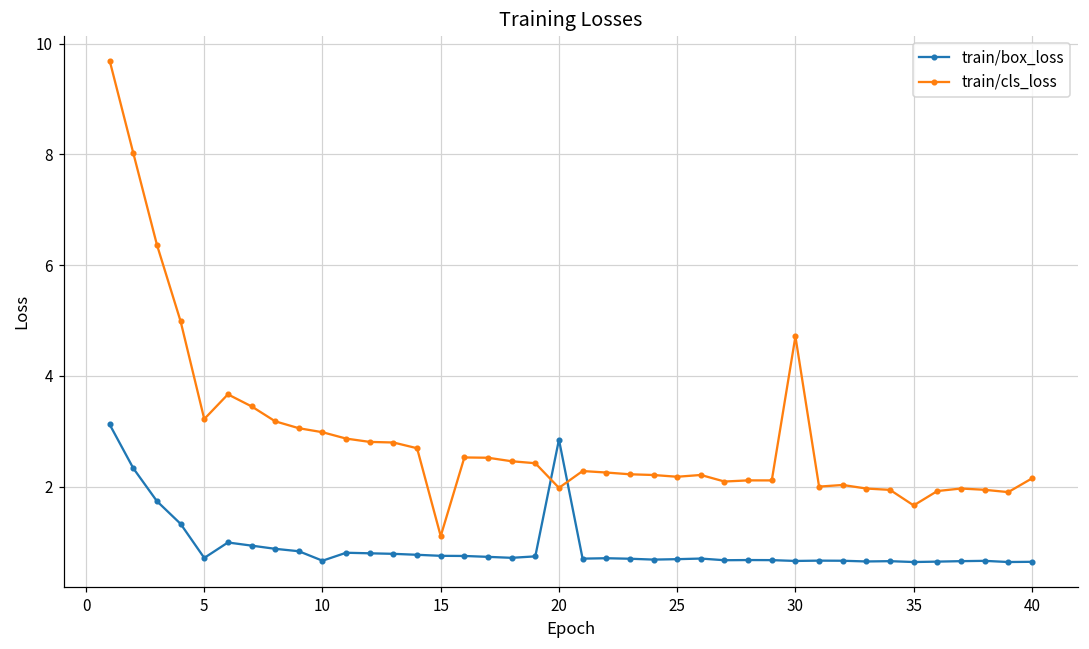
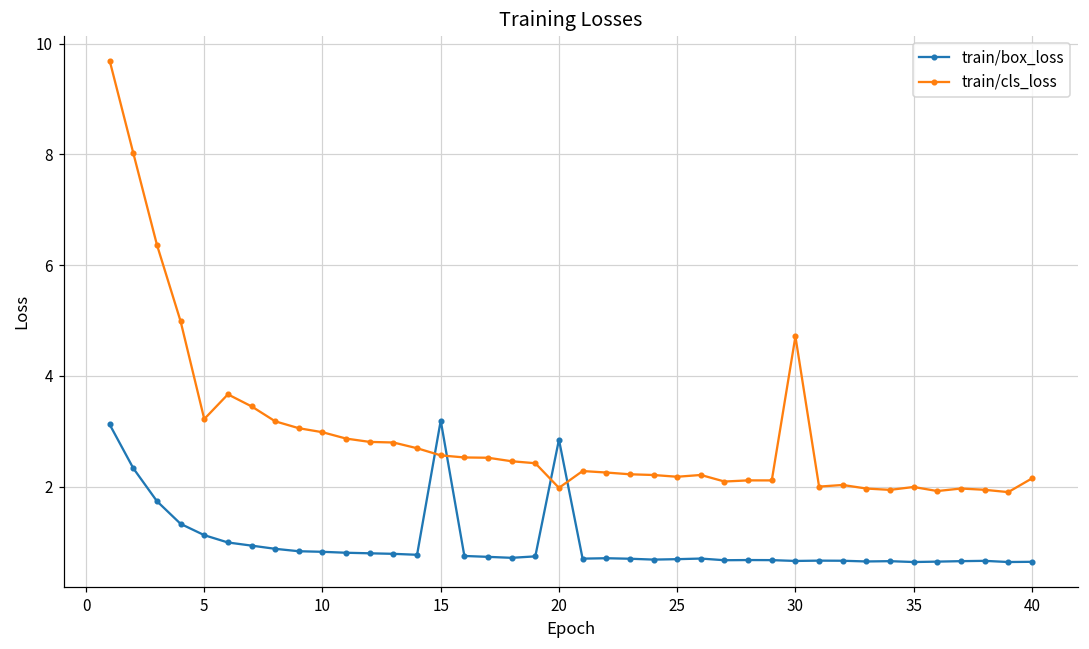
  {
    "train/box_loss": {
-     "5": 0.7,
-     "10": 0.7,
-     "15": 0.7,
+     "5": 1.1,
+     "10": 0.8,
+     "15": 3.2,
      "20": 2.8,
      "25": 0.7,
      "30": 0.7,
      "35": 0.6,
      "40": 0.6
    },
    "train/cls_loss": {
      "5": 3.2,
      "10": 3.0,
-     "15": 1.1,
+     "15": 2.6,
      "20": 2.0,
      "25": 2.2,
      "30": 4.7,
-     "35": 1.7,
+     "35": 2.0,
      "40": 2.1
    }
  }
